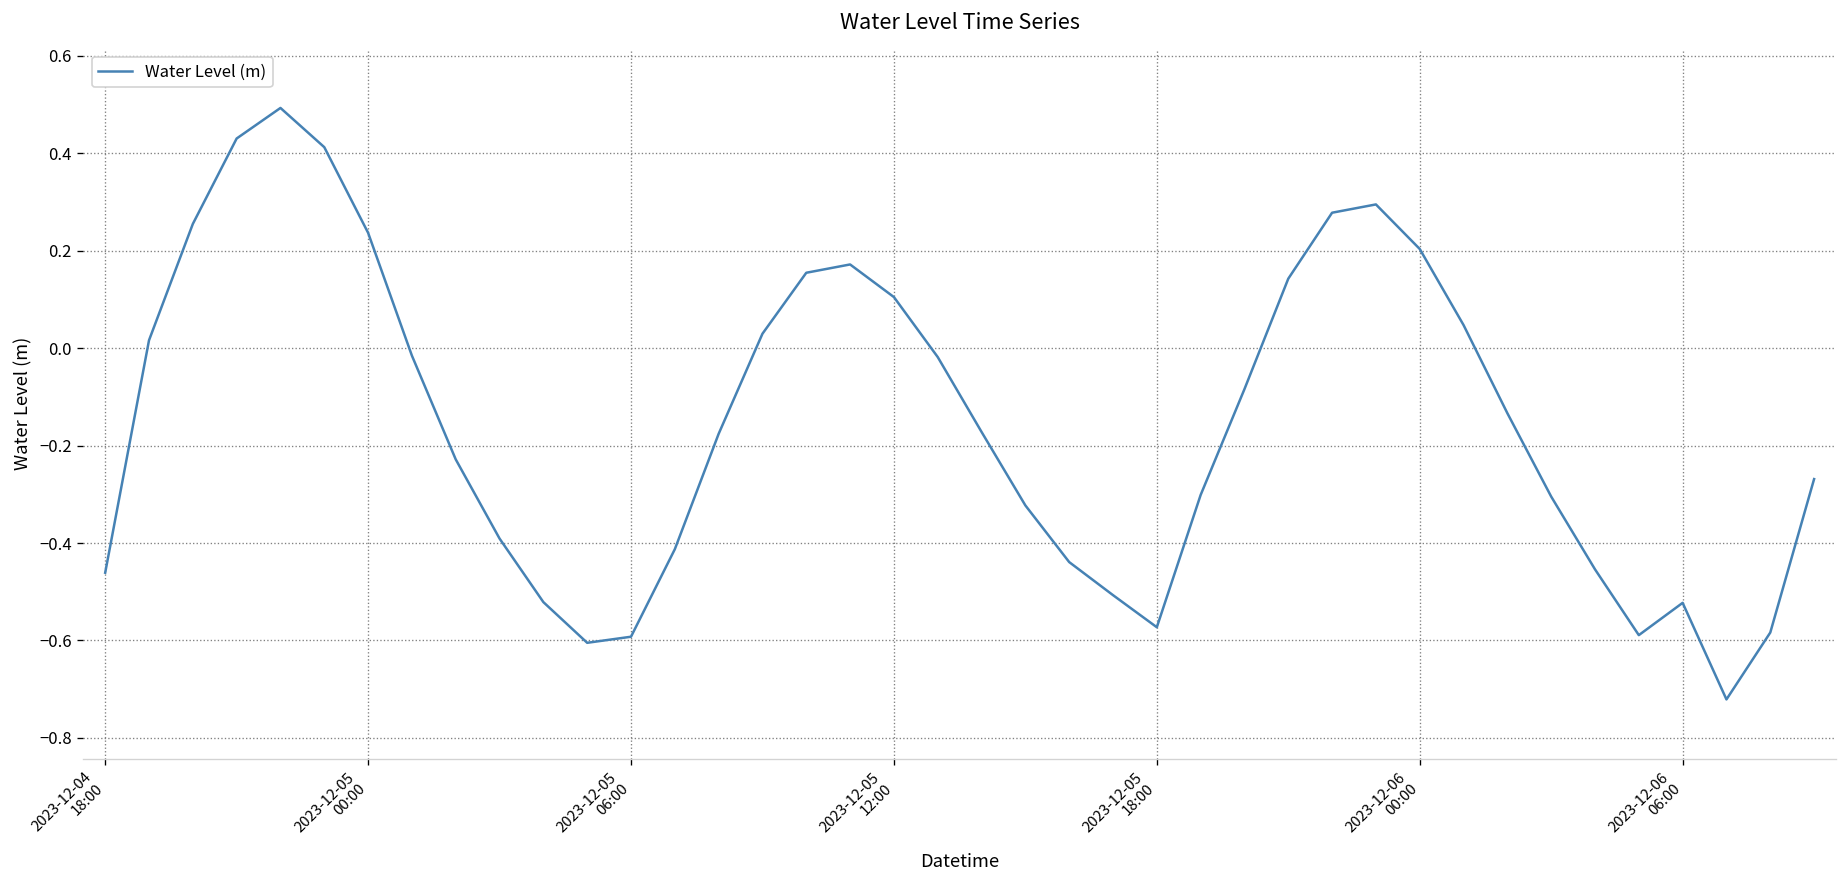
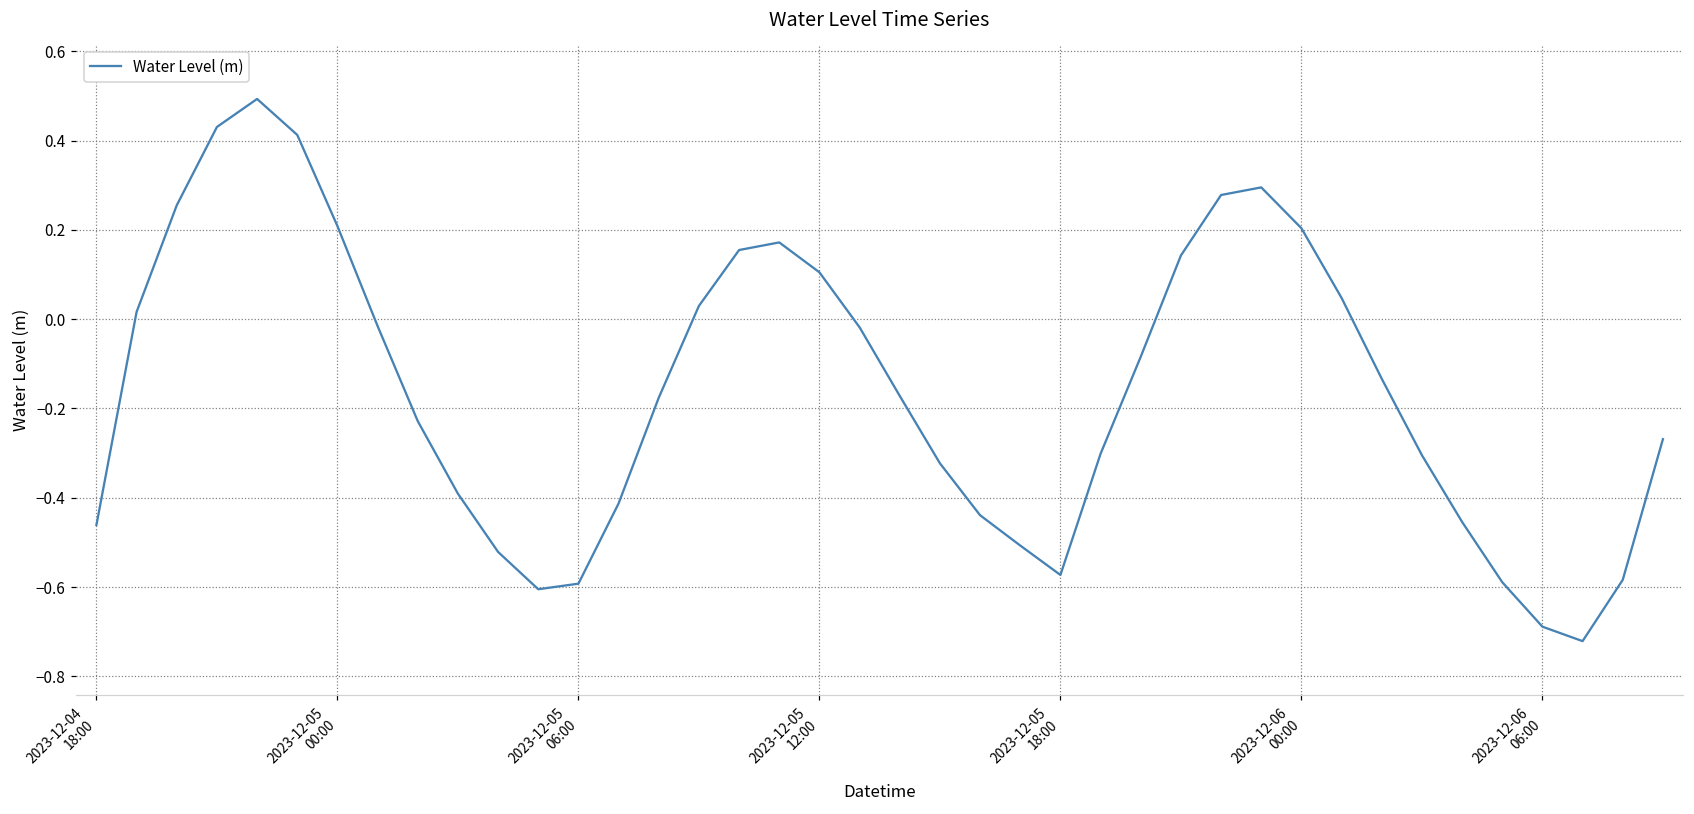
  {
    "2023-12-04 18:00": -0.46,
-   "2023-12-05 00:00": 0.24,
+   "2023-12-05 00:00": 0.21,
    "2023-12-05 06:00": -0.59,
    "2023-12-05 12:00": 0.10,
    "2023-12-05 18:00": -0.57,
    "2023-12-06 00:00": 0.20,
-   "2023-12-06 06:00": -0.52
+   "2023-12-06 06:00": -0.69
  }
